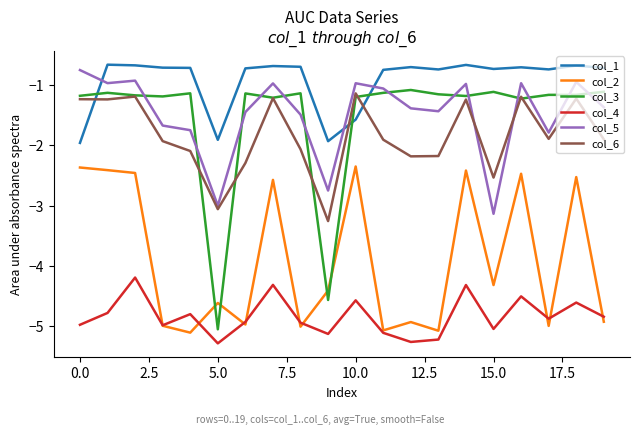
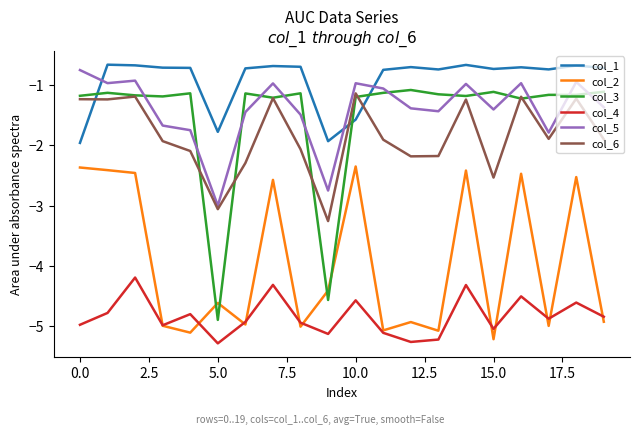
  {
    "col_1": {
      "0.0": -2.0,
-     "5.0": -1.9,
+     "5.0": -1.8,
      "10.0": -1.6,
      "15.0": -0.7
    },
    "col_2": {
      "0.0": -2.4,
      "5.0": -4.6,
      "10.0": -2.4,
-     "15.0": -4.3
+     "15.0": -5.2
    },
    "col_3": {
      "0.0": -1.2,
-     "5.0": -5.0,
+     "5.0": -4.9,
      "10.0": -1.2,
      "15.0": -1.1
    },
    "col_4": {
      "0.0": -5.0,
      "5.0": -5.3,
      "10.0": -4.6,
      "15.0": -5.0
    },
    "col_5": {
      "0.0": -0.8,
      "5.0": -3.0,
      "10.0": -1.0,
-     "15.0": -3.1
+     "15.0": -1.4
    },
    "col_6": {
      "0.0": -1.2,
      "5.0": -3.1,
      "10.0": -1.1,
      "15.0": -2.5
    }
  }
